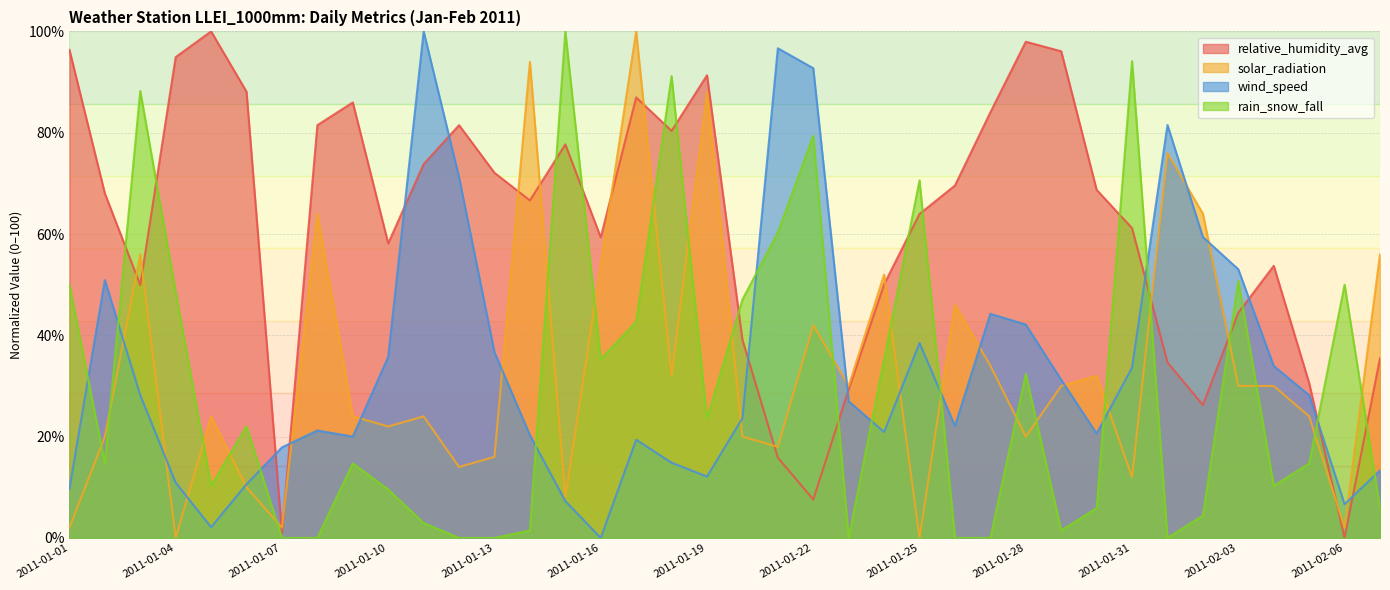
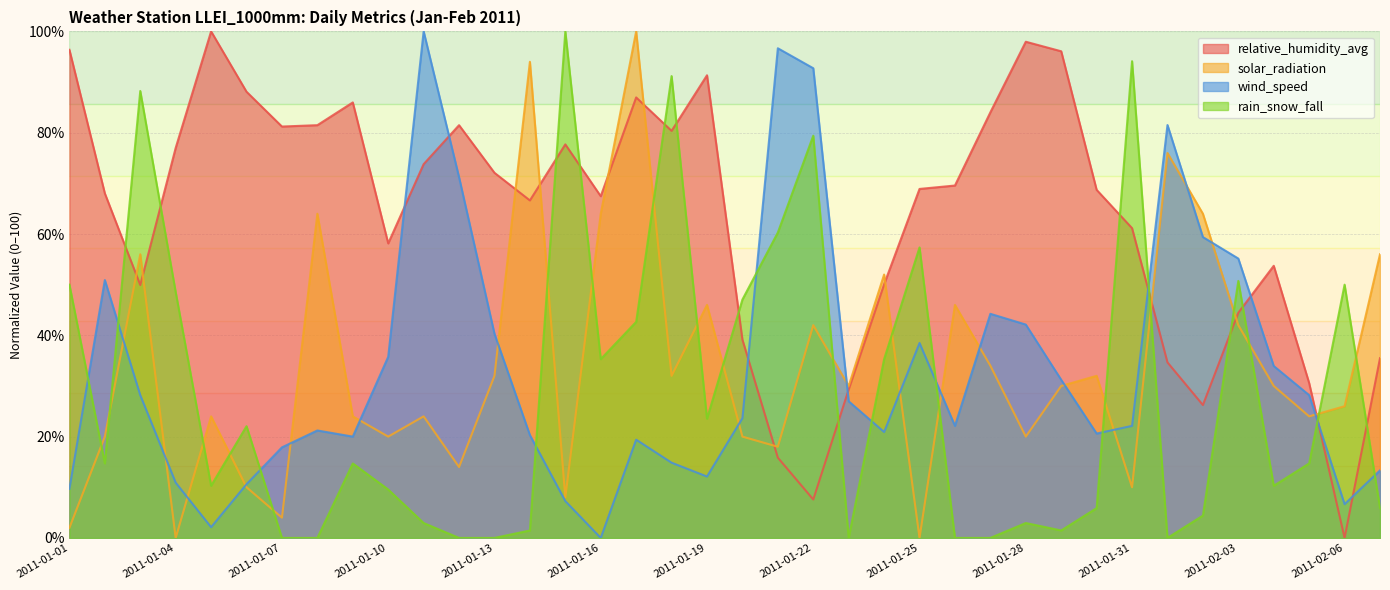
  {
    "relative_humidity_avg": {
      "2011-01-01": "96%",
-     "2011-01-04": "95%",
-     "2011-01-07": "1%",
+     "2011-01-04": "77%",
+     "2011-01-07": "81%",
      "2011-01-10": "58%",
      "2011-01-13": "72%",
-     "2011-01-16": "59%",
+     "2011-01-16": "67%",
      "2011-01-19": "91%",
      "2011-01-22": "8%",
-     "2011-01-25": "64%",
+     "2011-01-25": "69%",
      "2011-01-28": "98%",
      "2011-01-31": "61%",
      "2011-02-03": "44%",
      "2011-02-06": "0%"
    },
    "solar_radiation": {
      "2011-01-01": "2%",
      "2011-01-04": "0%",
-     "2011-01-07": "2%",
-     "2011-01-10": "22%",
-     "2011-01-13": "16%",
-     "2011-01-16": "54%",
-     "2011-01-19": "88%",
+     "2011-01-07": "4%",
+     "2011-01-10": "20%",
+     "2011-01-13": "32%",
+     "2011-01-16": "64%",
+     "2011-01-19": "46%",
      "2011-01-22": "42%",
      "2011-01-25": "0%",
      "2011-01-28": "20%",
-     "2011-01-31": "12%",
-     "2011-02-03": "30%",
-     "2011-02-06": "2%"
+     "2011-01-31": "10%",
+     "2011-02-03": "42%",
+     "2011-02-06": "26%"
    },
    "wind_speed": {
      "2011-01-01": "10%",
      "2011-01-04": "11%",
      "2011-01-07": "18%",
      "2011-01-10": "36%",
-     "2011-01-13": "37%",
+     "2011-01-13": "40%",
      "2011-01-16": "0%",
      "2011-01-19": "12%",
      "2011-01-22": "93%",
      "2011-01-25": "38%",
      "2011-01-28": "42%",
-     "2011-01-31": "34%",
-     "2011-02-03": "53%",
+     "2011-01-31": "22%",
+     "2011-02-03": "55%",
      "2011-02-06": "7%"
    },
    "rain_snow_fall": {
      "2011-01-01": "50%",
      "2011-01-04": "49%",
      "2011-01-07": "0%",
      "2011-01-10": "10%",
      "2011-01-13": "0%",
      "2011-01-16": "35%",
      "2011-01-19": "24%",
      "2011-01-22": "79%",
-     "2011-01-25": "71%",
-     "2011-01-28": "32%",
+     "2011-01-25": "57%",
+     "2011-01-28": "3%",
      "2011-01-31": "94%",
      "2011-02-03": "51%",
      "2011-02-06": "50%"
    }
  }
